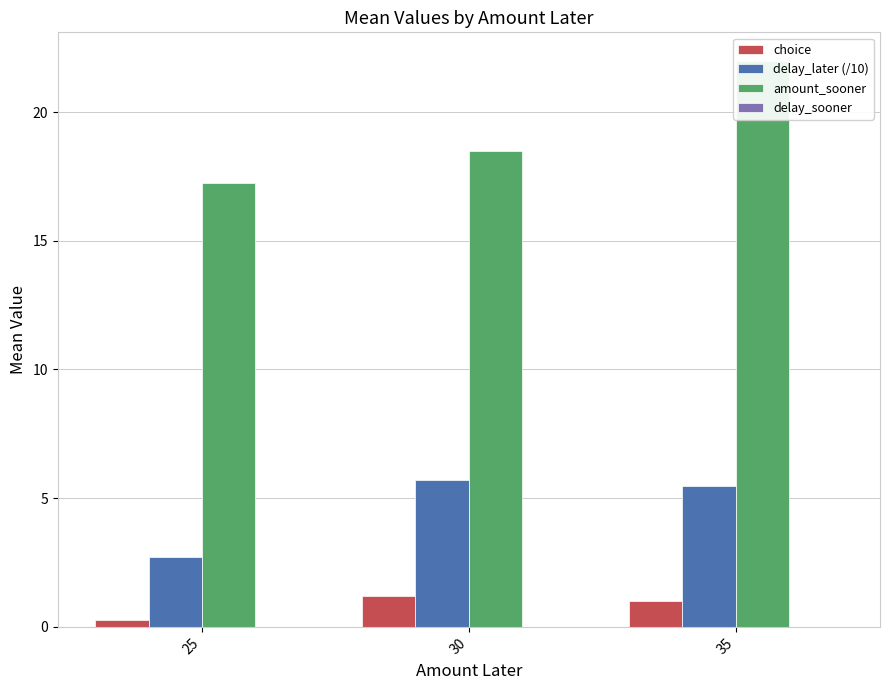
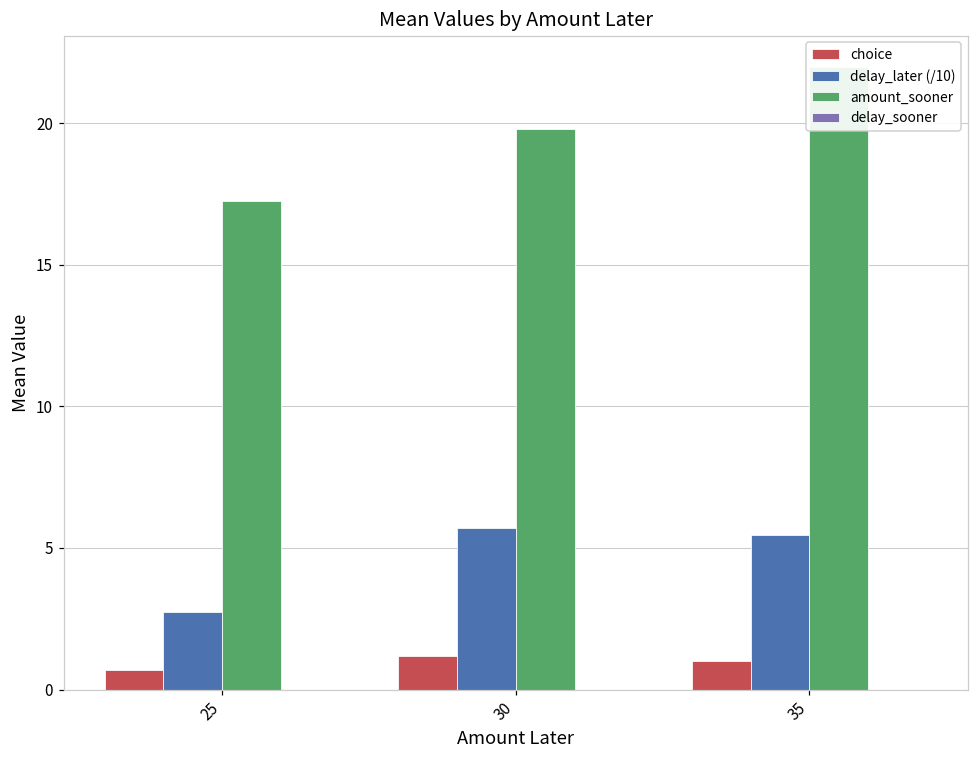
  {
    "choice": {
-     "25": 0.3,
+     "25": 0.7,
      "30": 1.2,
      "35": 1.0
    },
    "amount_sooner": {
      "25": 17.3,
-     "30": 18.5
+     "30": 19.8
    }
  }
